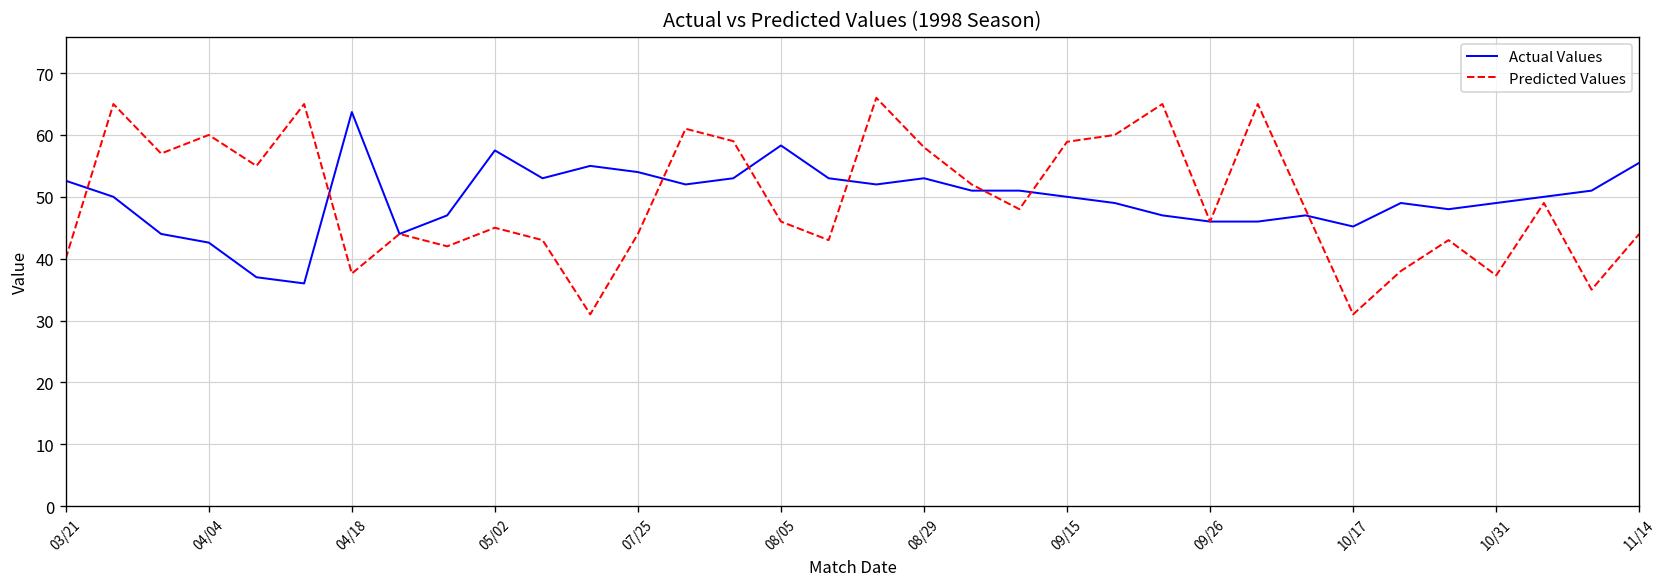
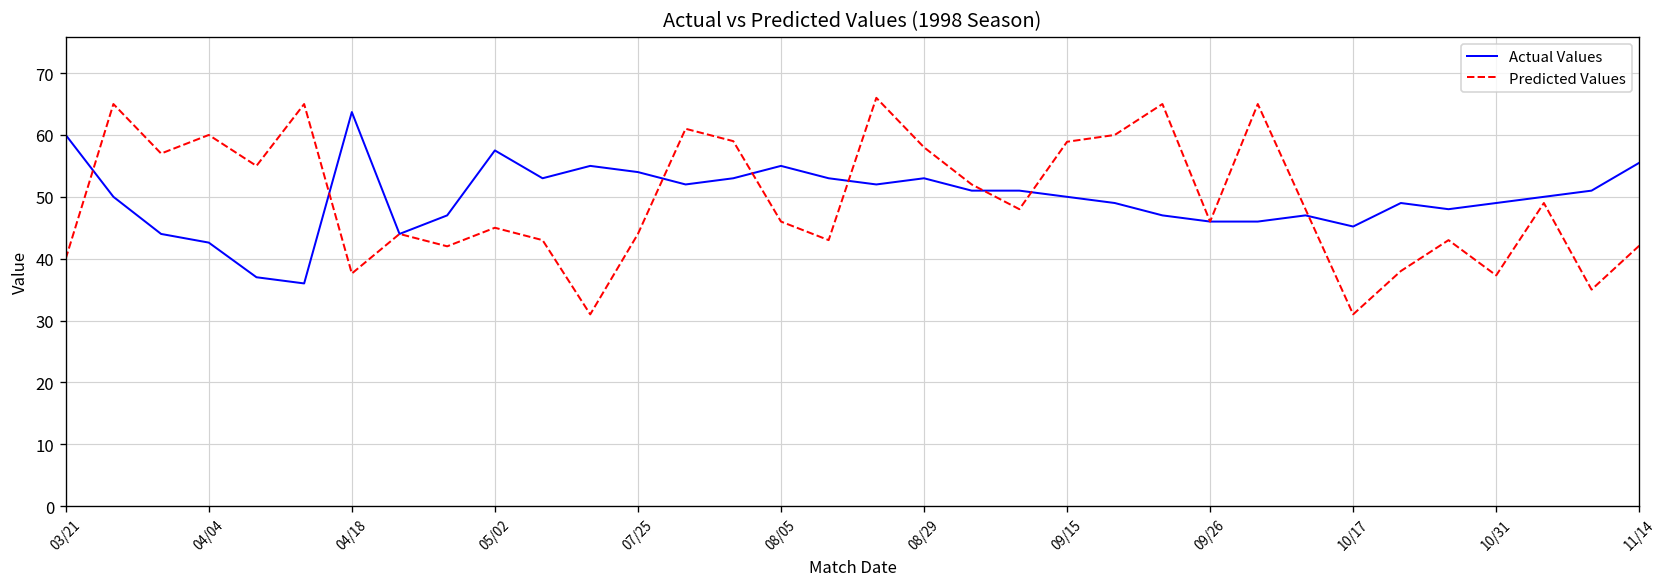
  {
    "Actual Values": {
-     "03/21": 53,
+     "03/21": 60,
      "04/04": 43,
      "04/18": 64,
      "05/02": 58,
      "07/25": 54,
-     "08/05": 58,
+     "08/05": 55,
      "08/29": 53,
      "09/15": 50,
      "10/17": 45,
      "10/31": 49,
      "11/14": 56
    },
    "Predicted Values": {
      "03/21": 40,
      "04/04": 60,
      "04/18": 38,
      "05/02": 45,
      "07/25": 44,
      "08/05": 46,
      "08/29": 58,
      "09/15": 59,
      "10/17": 31,
      "10/31": 37,
-     "11/14": 44
+     "11/14": 42
    }
  }
